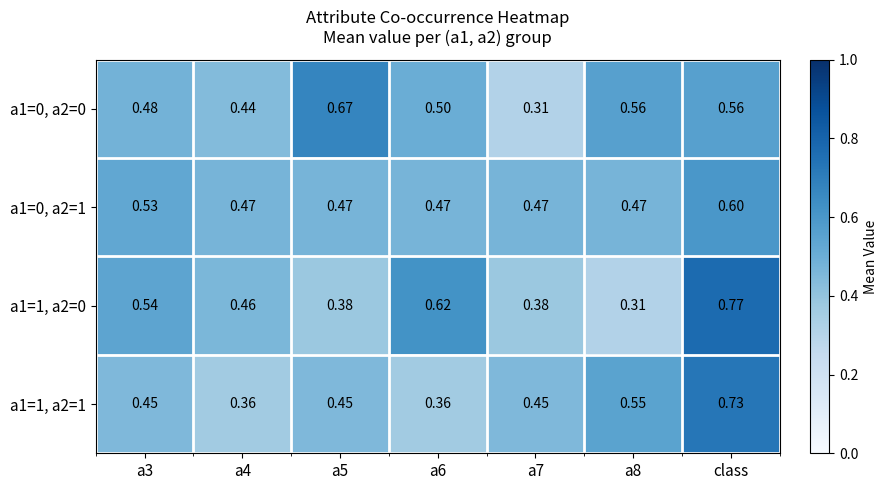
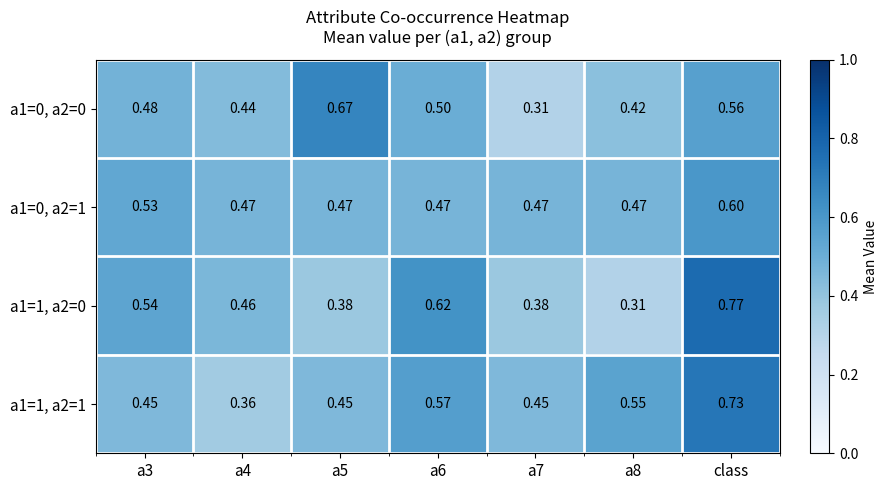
  {
    "a1=0, a2=0": {
      "a3": 0.48,
      "a4": 0.44,
      "a5": 0.67,
      "a6": 0.50,
      "a7": 0.31,
-     "a8": 0.56,
+     "a8": 0.42,
      "class": 0.56
    },
    "a1=0, a2=1": {
      "a3": 0.53,
      "a4": 0.47,
      "a5": 0.47,
      "a6": 0.47,
      "a7": 0.47,
      "a8": 0.47,
      "class": 0.60
    },
    "a1=1, a2=0": {
      "a3": 0.54,
      "a4": 0.46,
      "a5": 0.38,
      "a6": 0.62,
      "a7": 0.38,
      "a8": 0.31,
      "class": 0.77
    },
    "a1=1, a2=1": {
      "a3": 0.45,
      "a4": 0.36,
      "a5": 0.45,
-     "a6": 0.36,
+     "a6": 0.57,
      "a7": 0.45,
      "a8": 0.55,
      "class": 0.73
    }
  }
